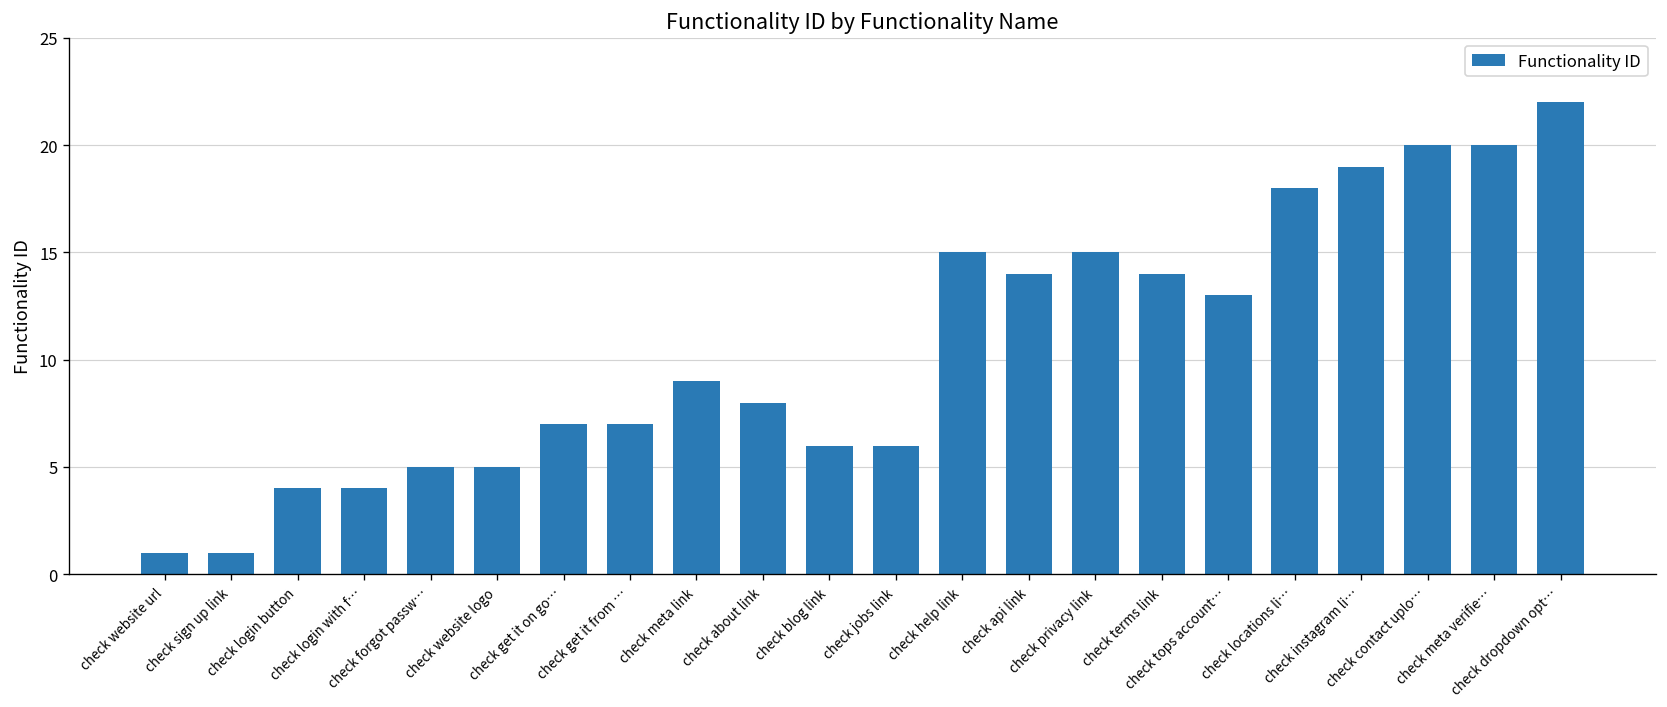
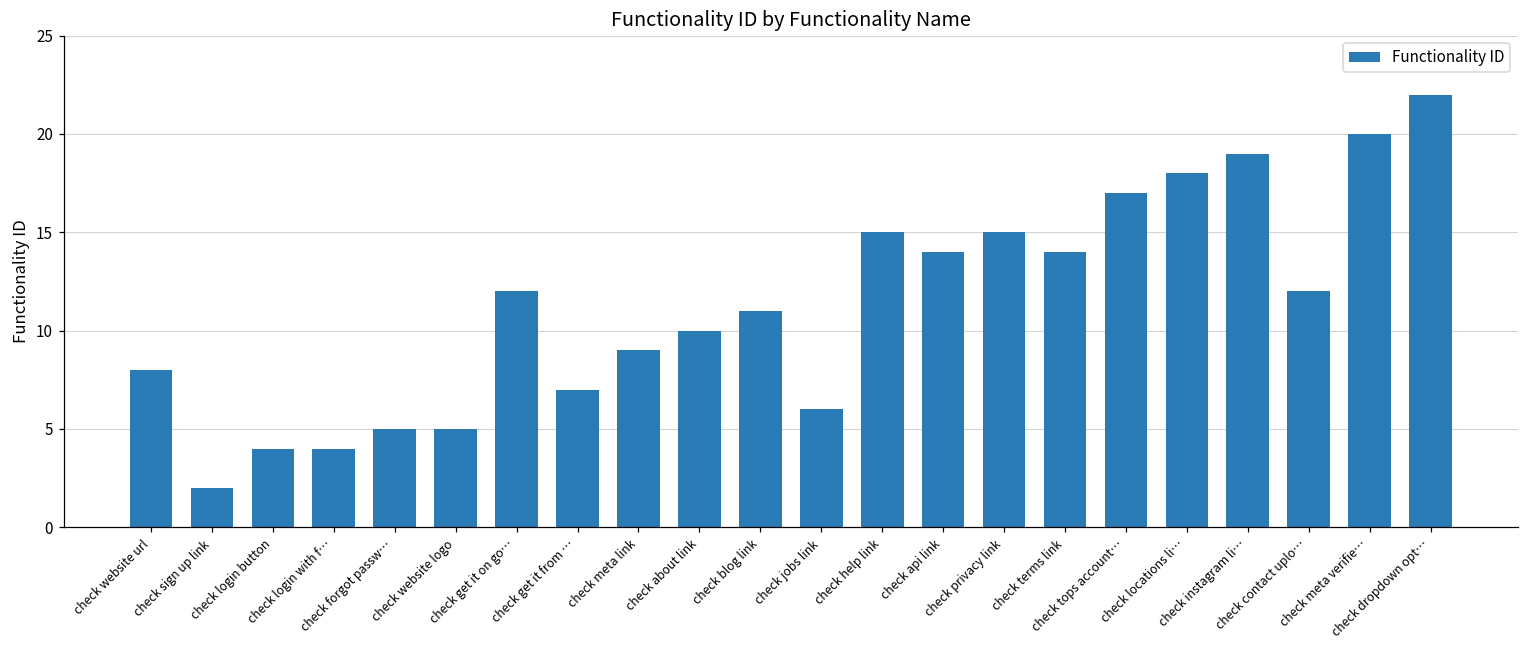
  {
-   "check website url": 1,
-   "check sign up link": 1,
+   "check website url": 8,
+   "check sign up link": 2,
    "check login button": 4,
    "check login with f…": 4,
    "check forgot passw…": 5,
    "check website logo": 5,
-   "check get it on go…": 7,
+   "check get it on go…": 12,
    "check get it from …": 7,
    "check meta link": 9,
-   "check about link": 8,
-   "check blog link": 6,
+   "check about link": 10,
+   "check blog link": 11,
    "check jobs link": 6,
    "check help link": 15,
    "check api link": 14,
    "check privacy link": 15,
    "check terms link": 14,
-   "check tops account…": 13,
+   "check tops account…": 17,
    "check locations li…": 18,
    "check instagram li…": 19,
-   "check contact uplo…": 20,
+   "check contact uplo…": 12,
    "check meta verifie…": 20,
    "check dropdown opt…": 22
  }
